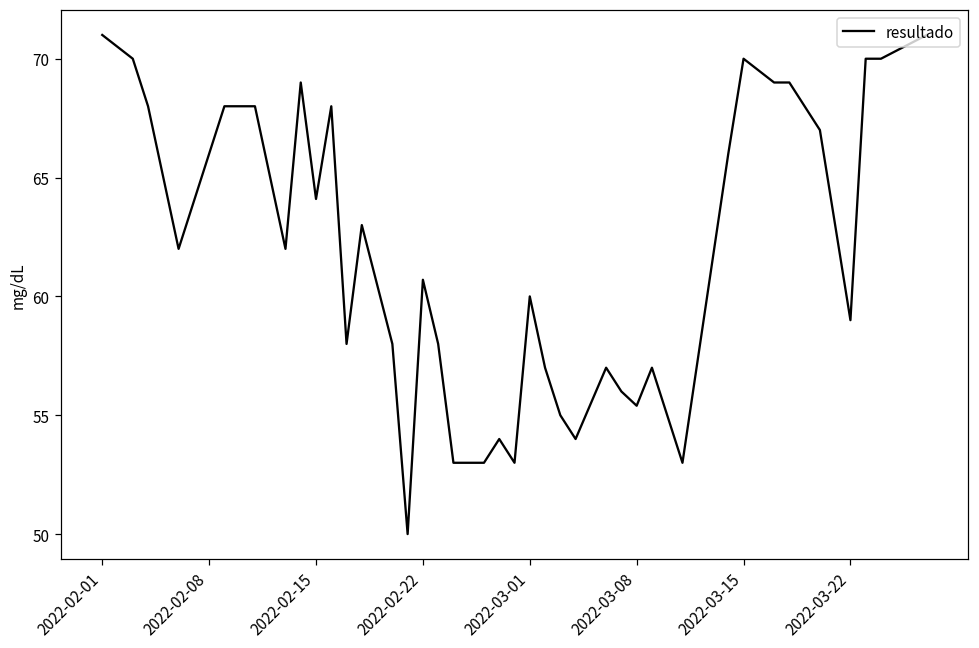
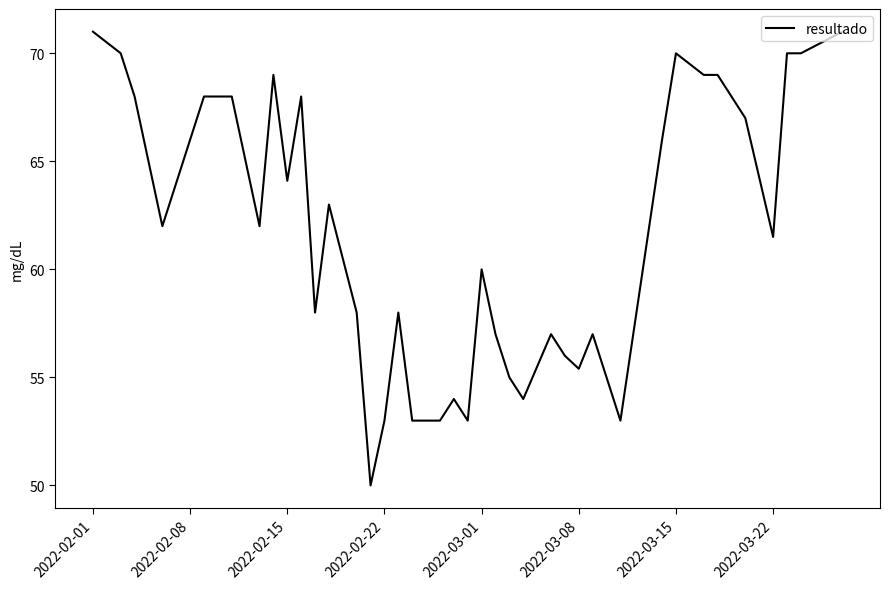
  {
    "2022-02-01": 71.0,
    "2022-02-15": 64.1,
-   "2022-02-22": 60.7,
+   "2022-02-22": 53.0,
    "2022-03-01": 60.0,
    "2022-03-08": 55.4,
    "2022-03-15": 70.0,
-   "2022-03-22": 59.0
+   "2022-03-22": 61.5
  }
